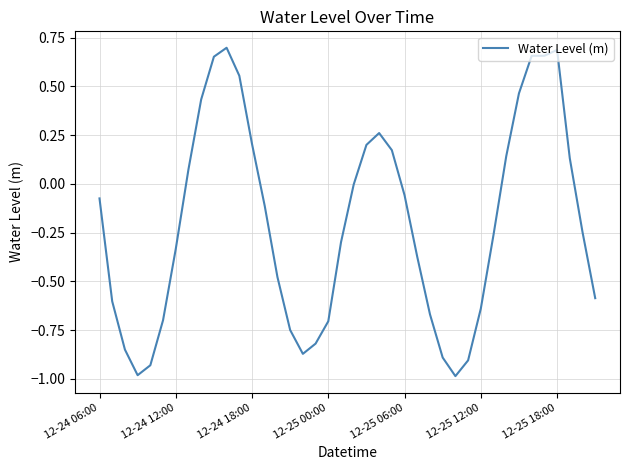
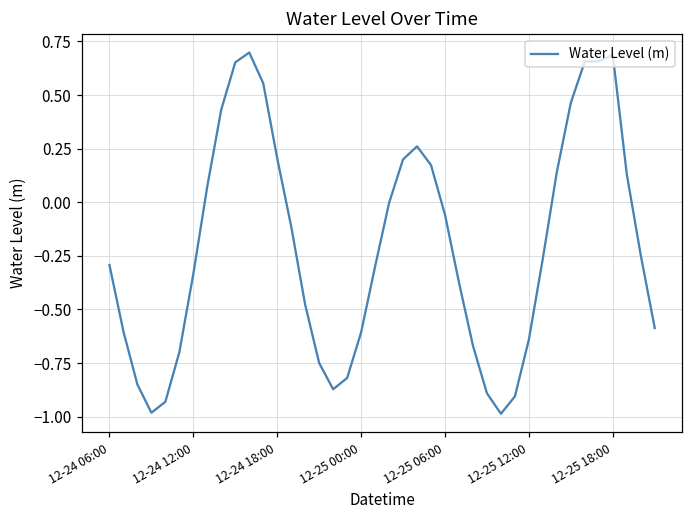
  {
-   "12-24 06:00": -0.07,
+   "12-24 06:00": -0.29,
    "12-24 12:00": -0.33,
    "12-24 18:00": 0.20,
-   "12-25 00:00": -0.70,
+   "12-25 00:00": -0.61,
    "12-25 06:00": -0.06,
    "12-25 12:00": -0.64
  }
